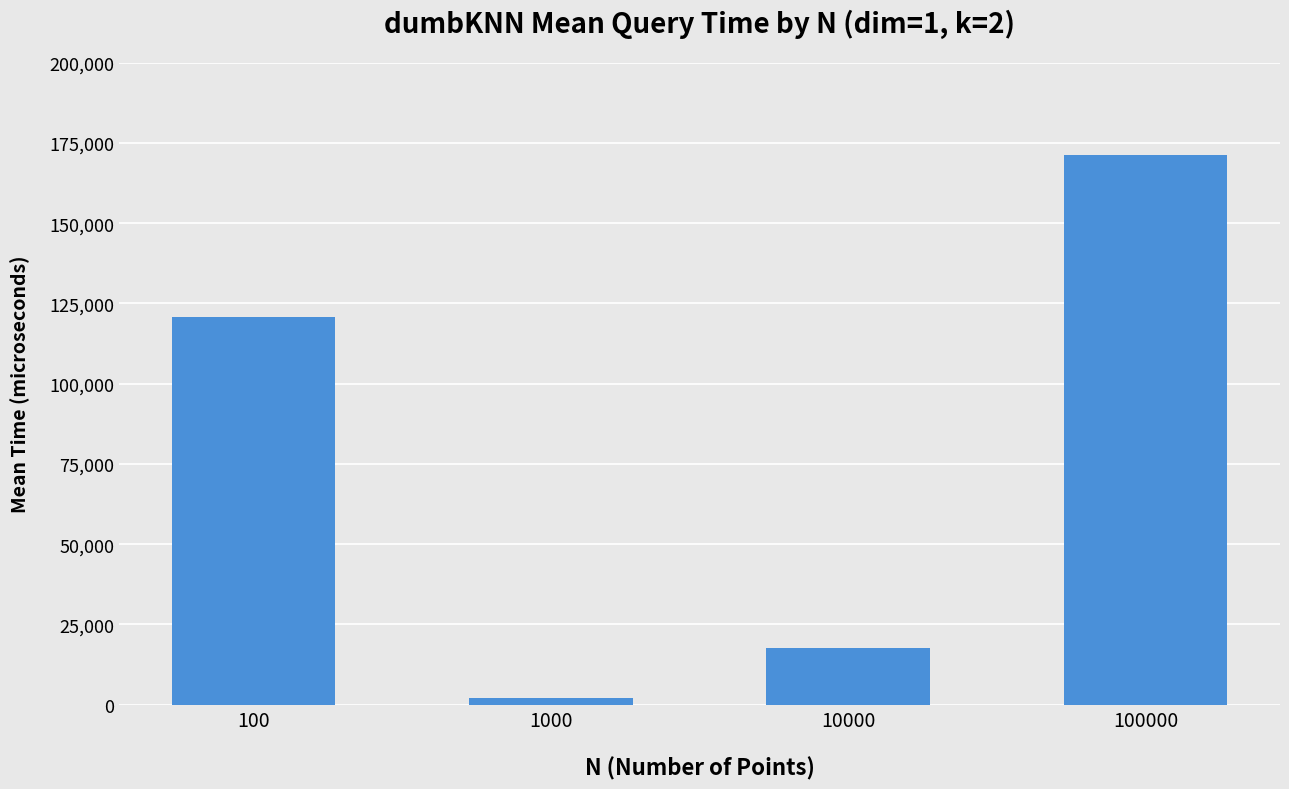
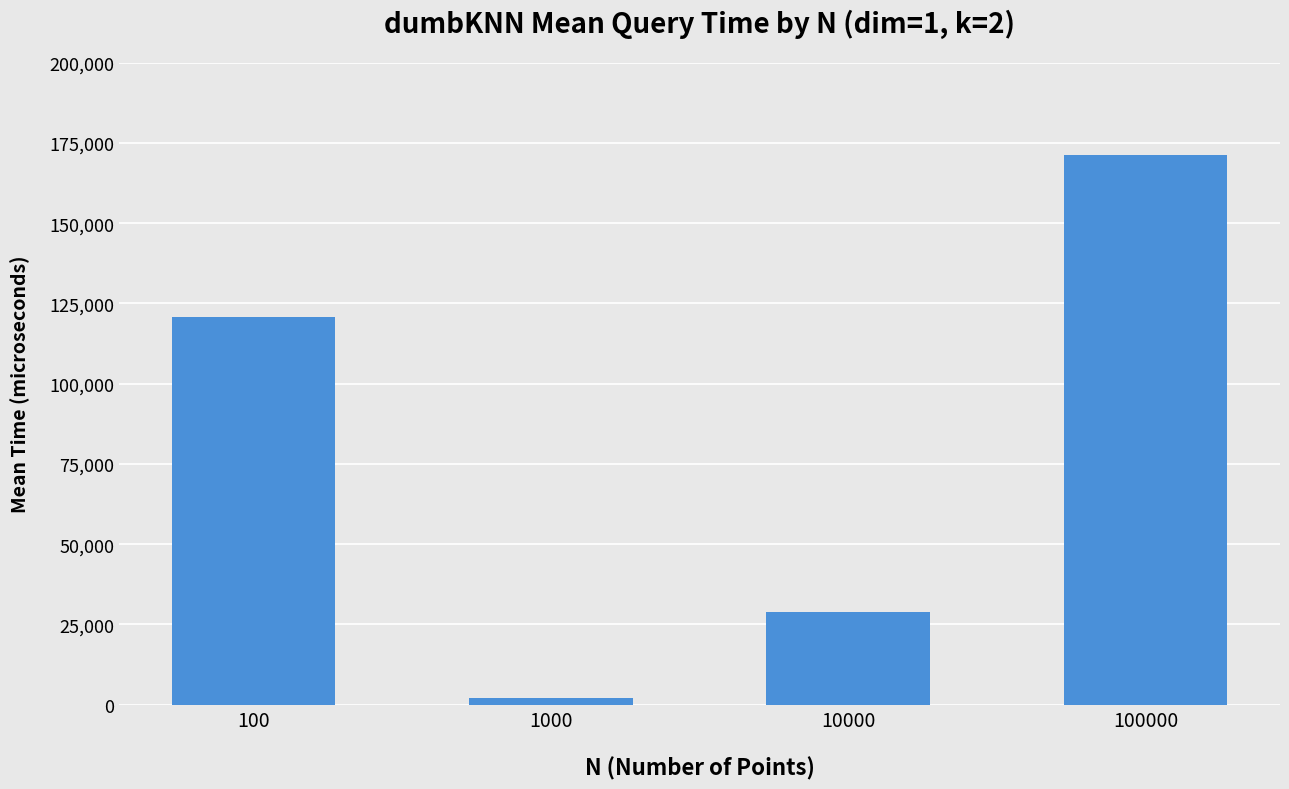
  {
    "100": "121,000",
    "1000": "2,000",
-   "10000": "18,000",
+   "10000": "29,000",
    "100000": "171,000"
  }
